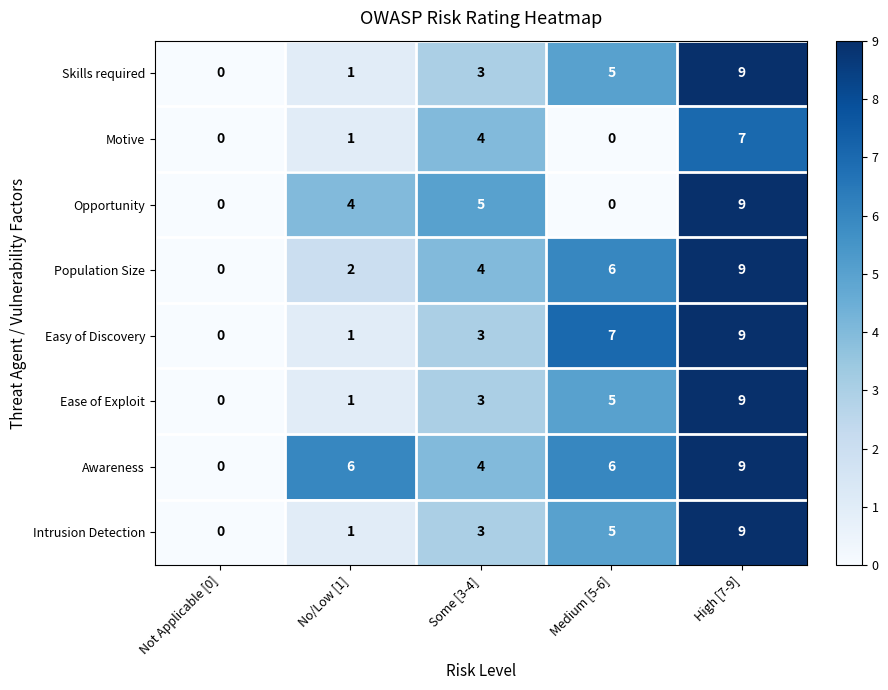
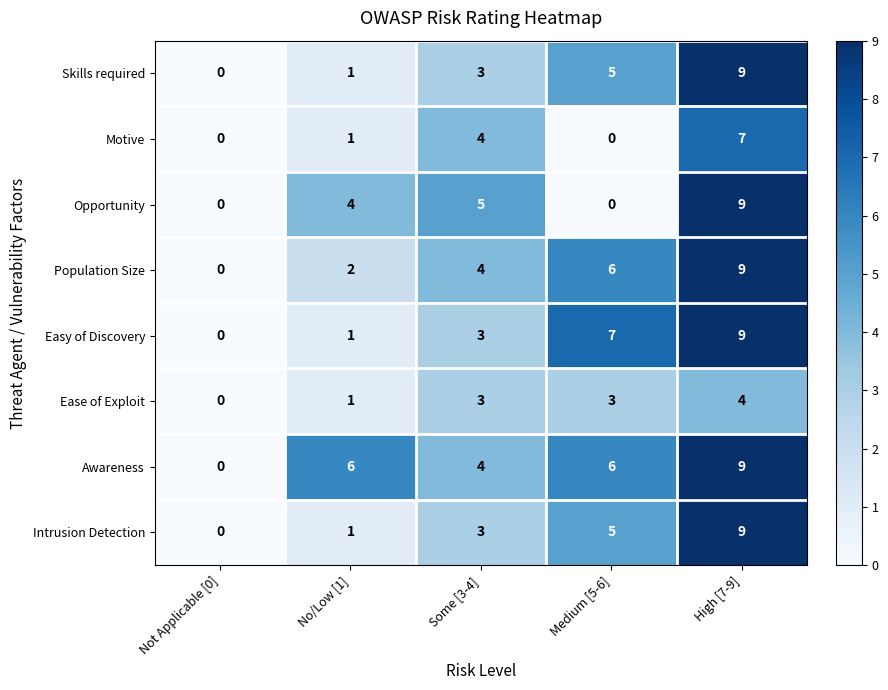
  {
    "Skills required": {
      "Not Applicable [0]": 0,
      "No/Low [1]": 1,
      "Some [3-4]": 3,
      "Medium [5-6]": 5,
      "High [7-9]": 9
    },
    "Motive": {
      "Not Applicable [0]": 0,
      "No/Low [1]": 1,
      "Some [3-4]": 4,
      "Medium [5-6]": 0,
      "High [7-9]": 7
    },
    "Opportunity": {
      "Not Applicable [0]": 0,
      "No/Low [1]": 4,
      "Some [3-4]": 5,
      "Medium [5-6]": 0,
      "High [7-9]": 9
    },
    "Population Size": {
      "Not Applicable [0]": 0,
      "No/Low [1]": 2,
      "Some [3-4]": 4,
      "Medium [5-6]": 6,
      "High [7-9]": 9
    },
    "Easy of Discovery": {
      "Not Applicable [0]": 0,
      "No/Low [1]": 1,
      "Some [3-4]": 3,
      "Medium [5-6]": 7,
      "High [7-9]": 9
    },
    "Ease of Exploit": {
      "Not Applicable [0]": 0,
      "No/Low [1]": 1,
      "Some [3-4]": 3,
-     "Medium [5-6]": 5,
-     "High [7-9]": 9
+     "Medium [5-6]": 3,
+     "High [7-9]": 4
    },
    "Awareness": {
      "Not Applicable [0]": 0,
      "No/Low [1]": 6,
      "Some [3-4]": 4,
      "Medium [5-6]": 6,
      "High [7-9]": 9
    },
    "Intrusion Detection": {
      "Not Applicable [0]": 0,
      "No/Low [1]": 1,
      "Some [3-4]": 3,
      "Medium [5-6]": 5,
      "High [7-9]": 9
    }
  }
